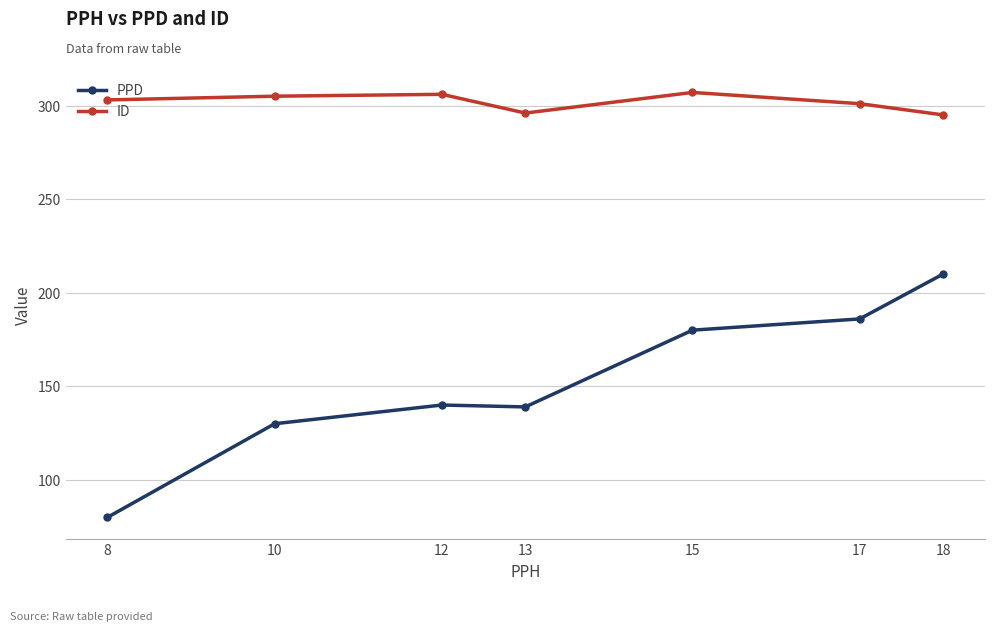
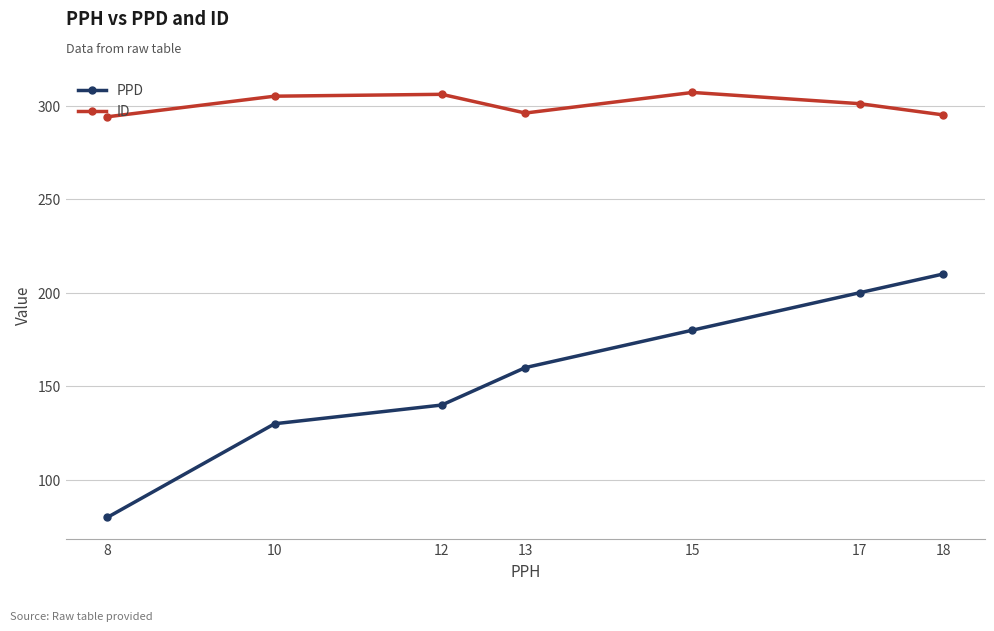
  {
    "PPD": {
      "8": 80,
      "10": 130,
      "12": 140,
-     "13": 139,
+     "13": 160,
      "15": 180,
-     "17": 186,
+     "17": 200,
      "18": 210
    },
    "ID": {
-     "8": 303,
+     "8": 294,
      "10": 305,
      "12": 306,
      "13": 296,
      "15": 307,
      "17": 301,
      "18": 295
    }
  }
